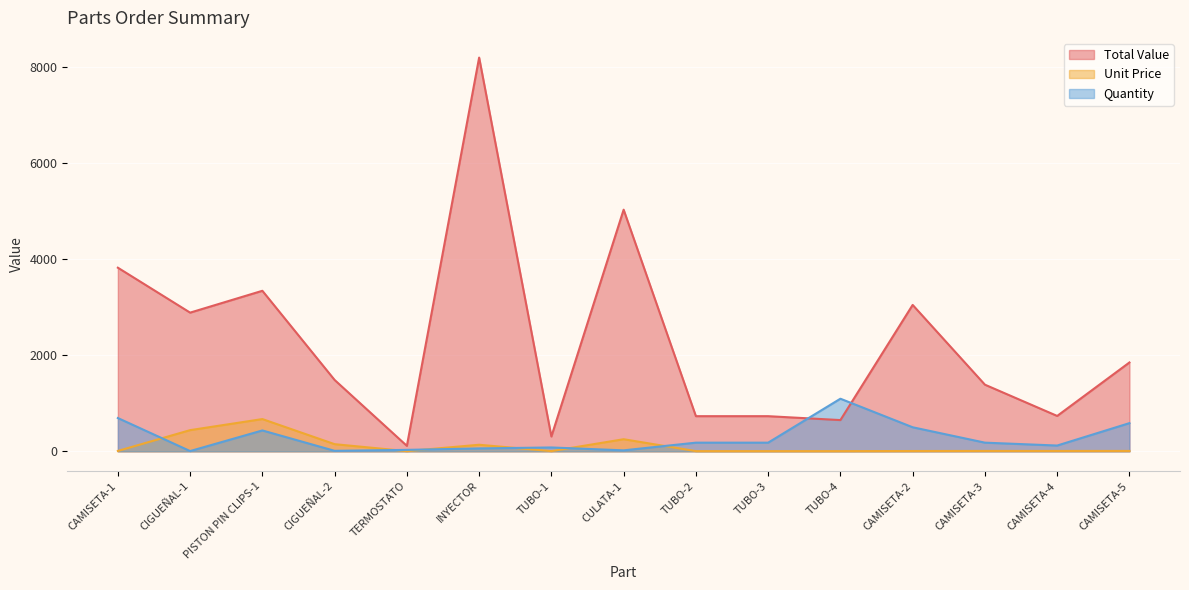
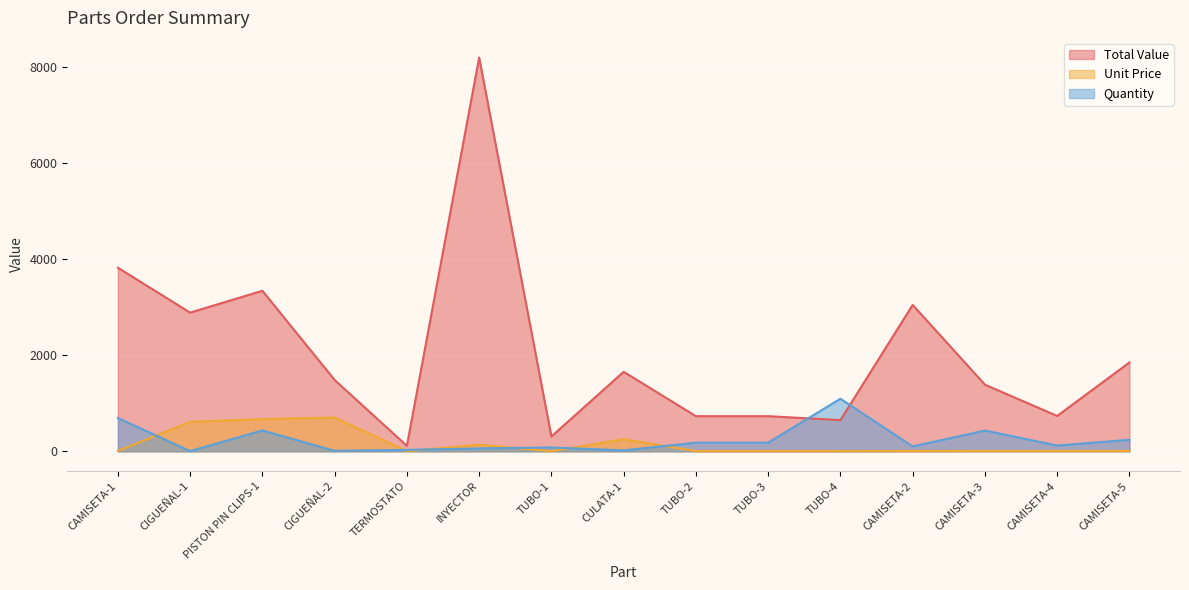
  {
    "Total Value": {
      "CAMISETA-1": 3800,
      "CIGUEÑAL-1": 2900,
      "PISTON PIN CLIPS-1": 3300,
      "CIGUEÑAL-2": 1500,
      "TERMOSTATO": 100,
      "INYECTOR": 8200,
      "TUBO-1": 300,
-     "CULATA-1": 5000,
+     "CULATA-1": 1700,
      "TUBO-2": 700,
      "TUBO-3": 700,
      "TUBO-4": 600,
      "CAMISETA-2": 3000,
      "CAMISETA-3": 1400,
      "CAMISETA-4": 700,
      "CAMISETA-5": 1800
    },
    "Unit Price": {
      "CAMISETA-1": 0,
-     "CIGUEÑAL-1": 400,
+     "CIGUEÑAL-1": 600,
      "PISTON PIN CLIPS-1": 700,
-     "CIGUEÑAL-2": 100,
+     "CIGUEÑAL-2": 700,
      "INYECTOR": 100,
      "TUBO-1": 0,
      "CULATA-1": 300,
      "TUBO-2": 0,
      "TUBO-3": 0,
      "TUBO-4": 0,
      "CAMISETA-2": 0,
      "CAMISETA-3": 0,
      "CAMISETA-4": 0,
      "CAMISETA-5": 0
    },
    "Quantity": {
      "CAMISETA-1": 700,
      "CIGUEÑAL-1": 0,
      "PISTON PIN CLIPS-1": 400,
      "CIGUEÑAL-2": 0,
      "INYECTOR": 100,
      "TUBO-1": 100,
      "CULATA-1": 0,
      "TUBO-2": 200,
      "TUBO-3": 200,
      "TUBO-4": 1100,
-     "CAMISETA-2": 500,
-     "CAMISETA-3": 200,
+     "CAMISETA-2": 100,
+     "CAMISETA-3": 400,
      "CAMISETA-4": 100,
-     "CAMISETA-5": 600
+     "CAMISETA-5": 200
    }
  }
